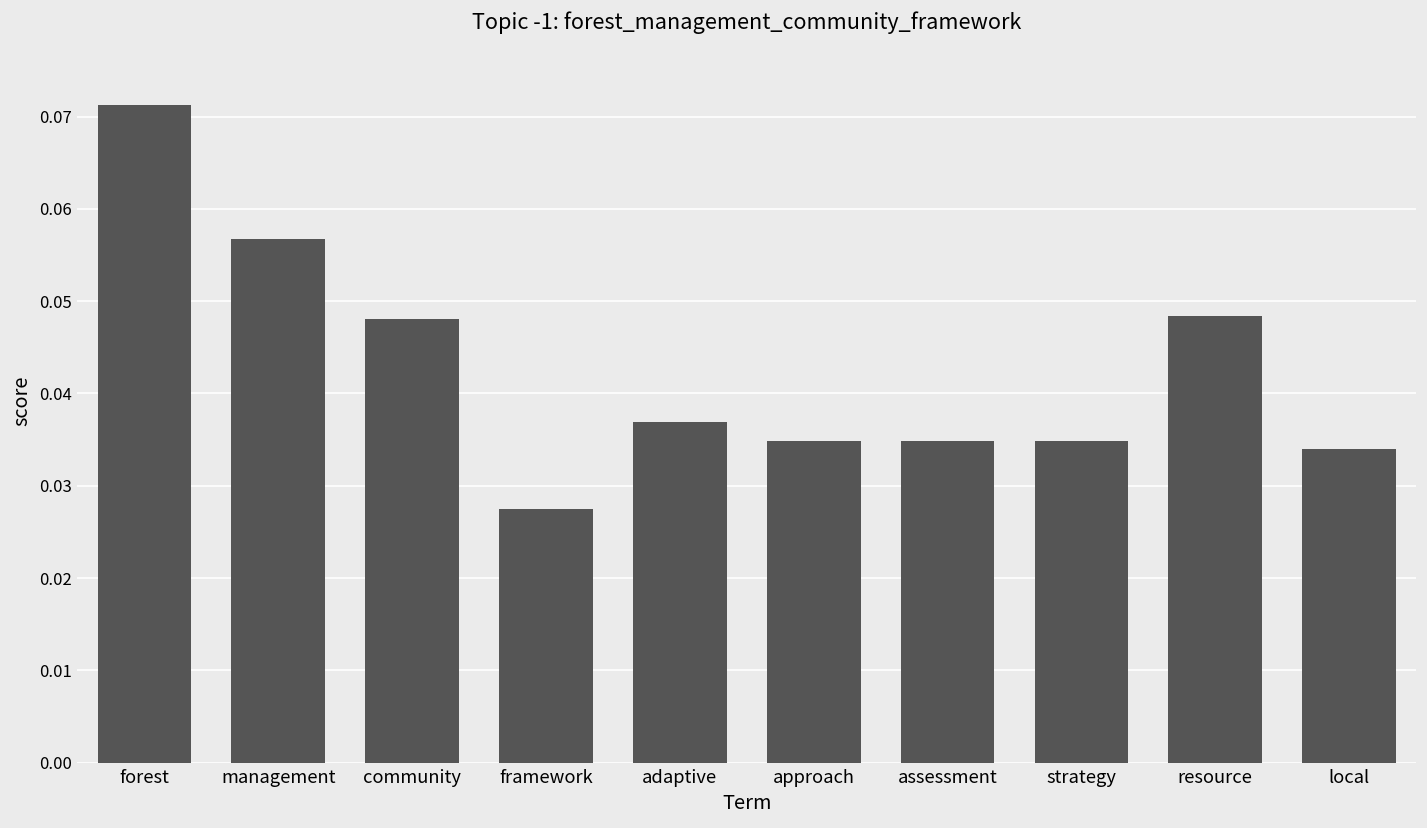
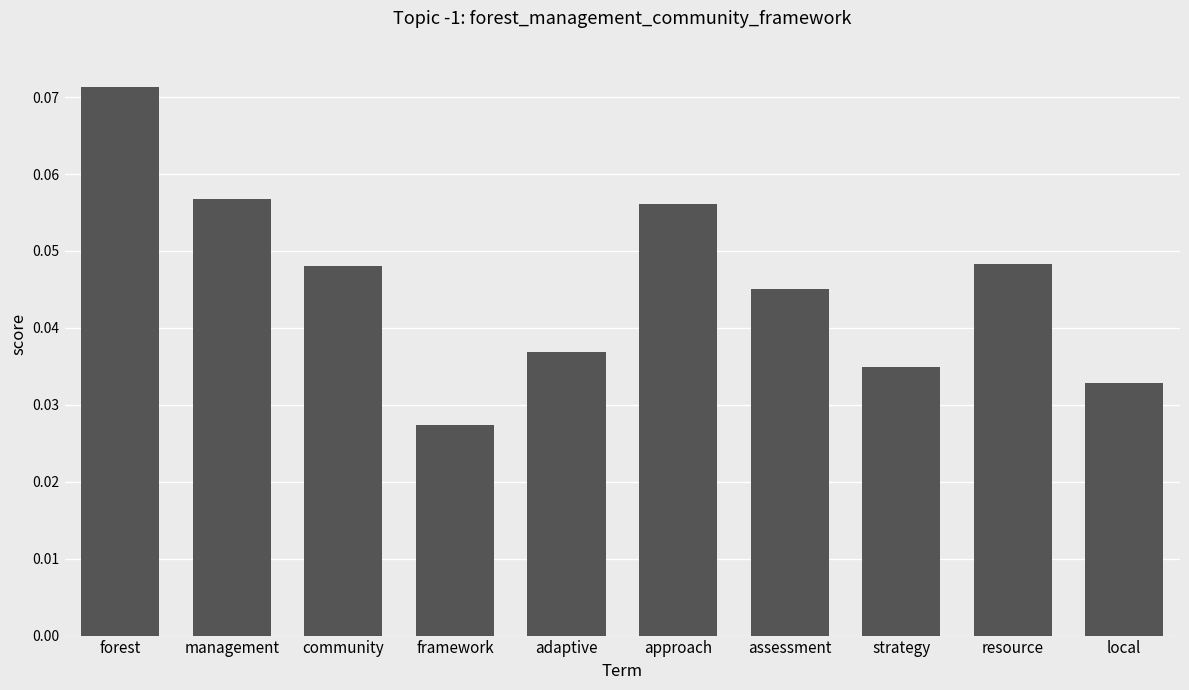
  {
    "forest": 0.071,
    "management": 0.057,
    "community": 0.048,
    "framework": 0.027,
    "adaptive": 0.037,
-   "approach": 0.035,
-   "assessment": 0.035,
+   "approach": 0.056,
+   "assessment": 0.045,
    "strategy": 0.035,
    "resource": 0.048,
-   "local": 0.034
+   "local": 0.033
  }
